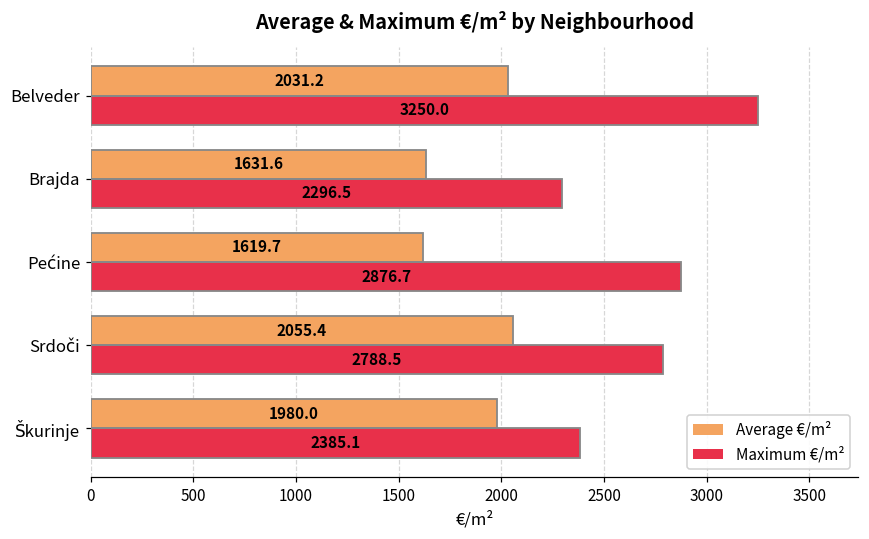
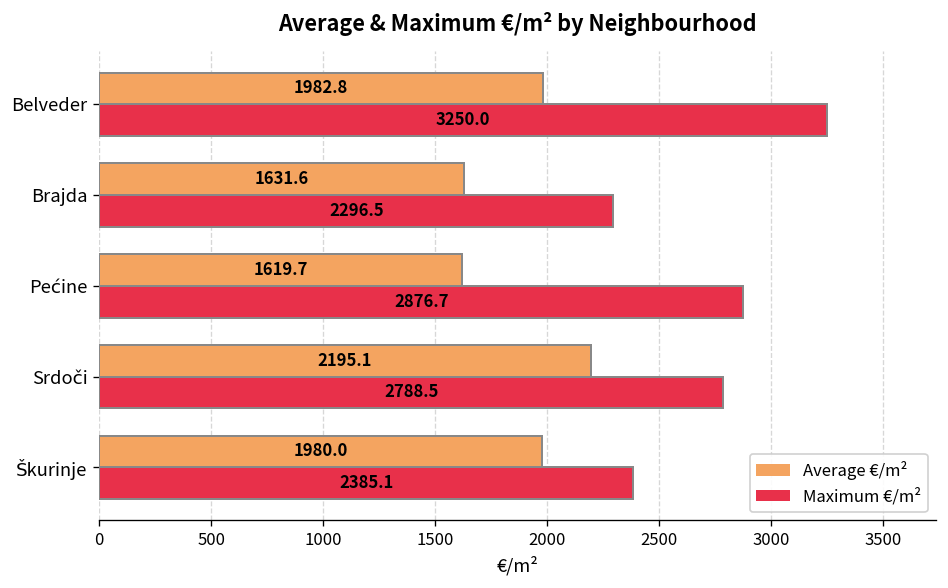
  {
    "Average €/m²": {
-     "Belveder": 2031.2,
+     "Belveder": 1982.8,
      "Brajda": 1631.6,
      "Pećine": 1619.7,
-     "Srdoči": 2055.4,
+     "Srdoči": 2195.1,
      "Škurinje": 1980.0
    },
    "Maximum €/m²": {
      "Belveder": 3250.0,
      "Brajda": 2296.5,
      "Pećine": 2876.7,
      "Srdoči": 2788.5,
      "Škurinje": 2385.1
    }
  }
